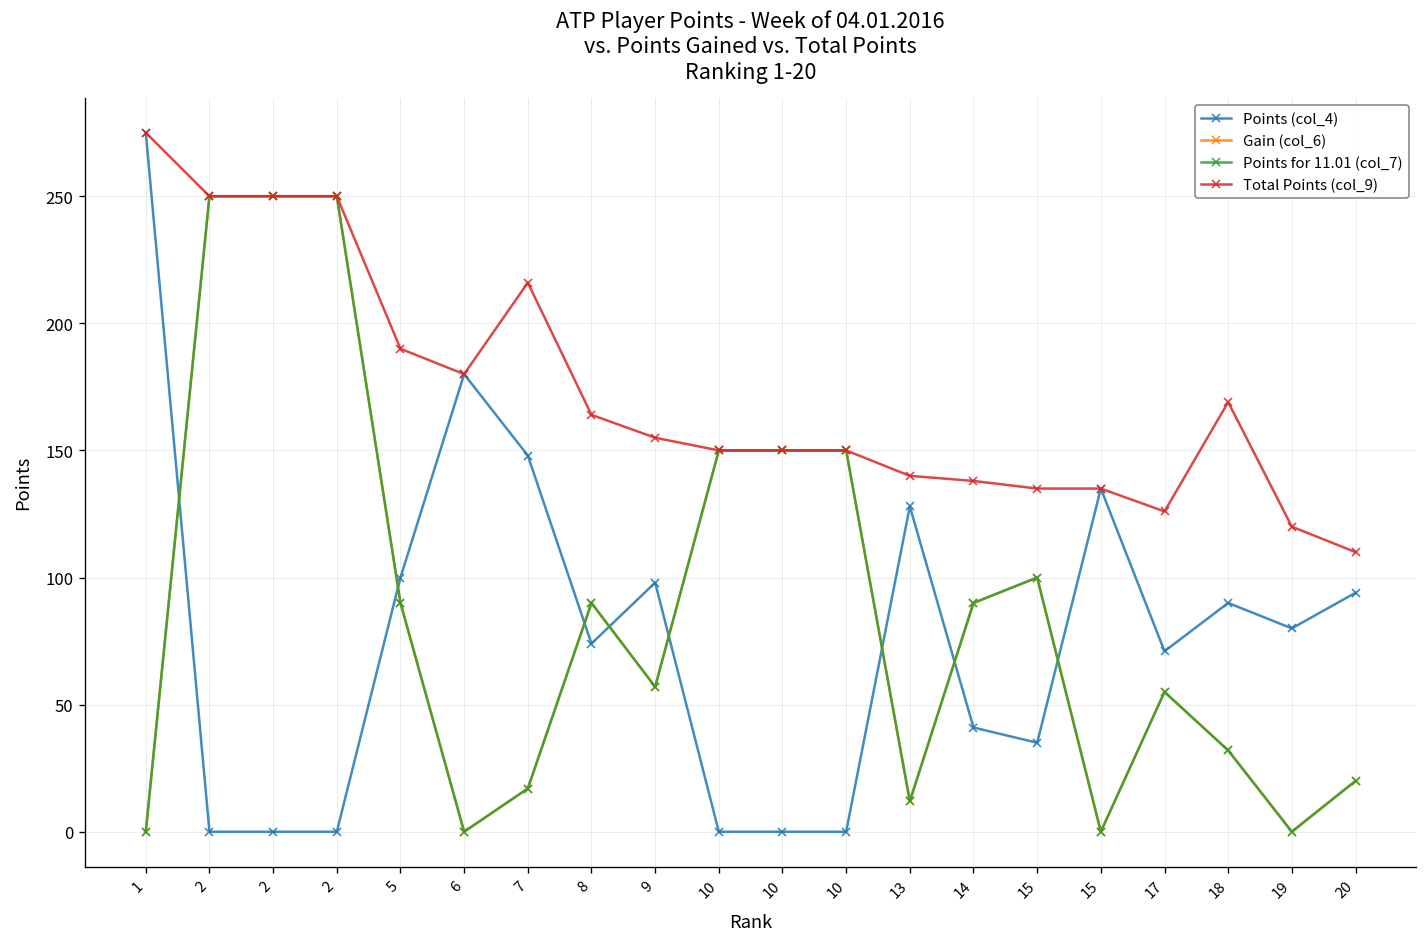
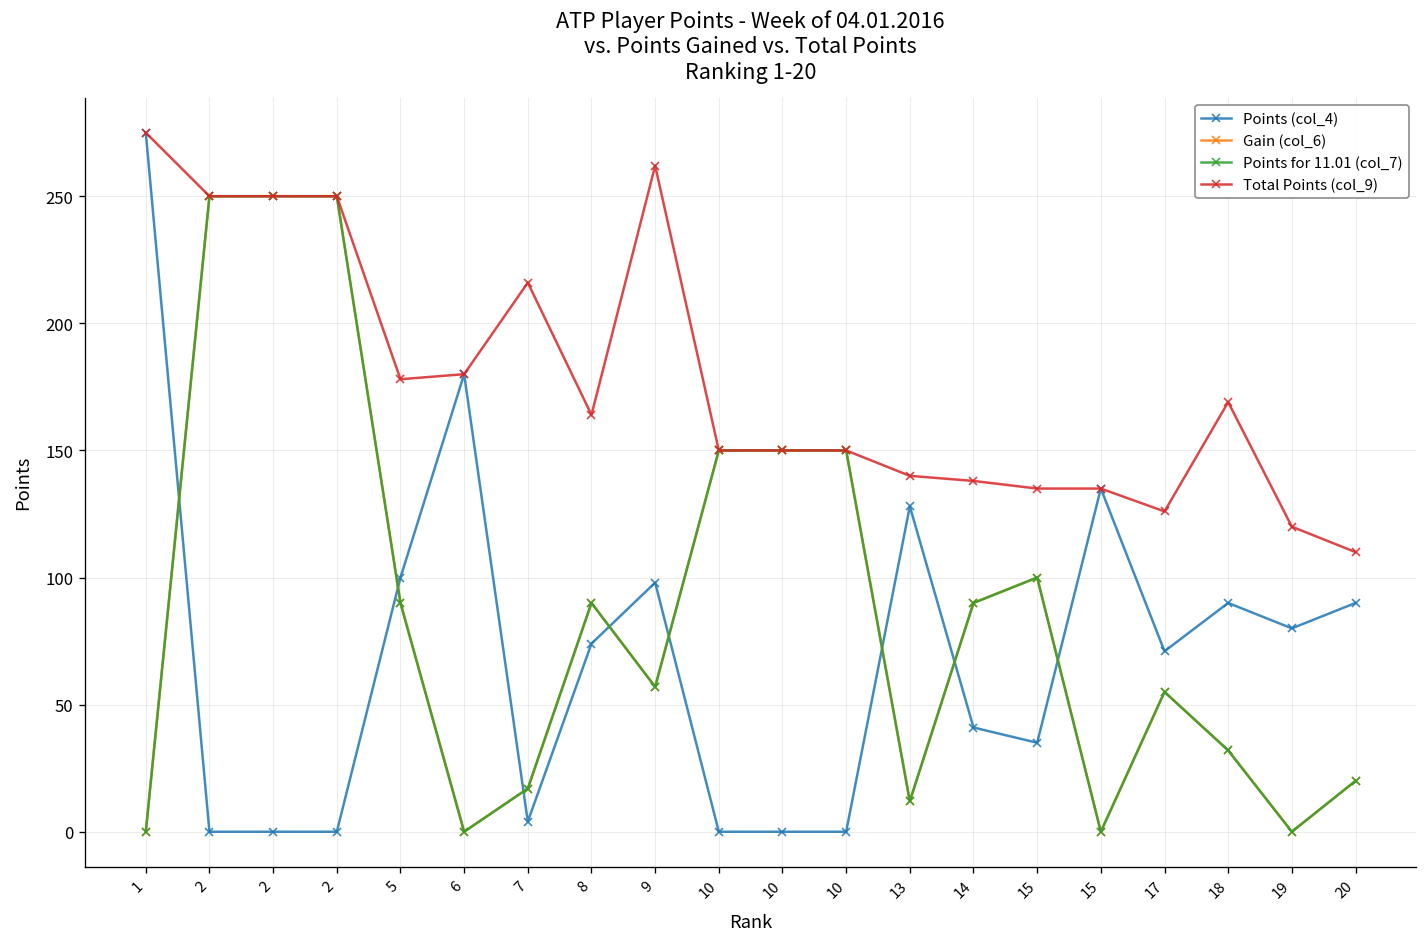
  {
    "Points (col_4)": {
      "5": 100,
-     "7": 148,
+     "7": 4,
      "8": 74,
      "9": 98,
      "13": 128,
      "14": 41,
      "17": 71,
      "18": 90,
      "19": 80,
-     "20": 94
+     "20": 90
    },
    "Points for 11.01 (col_7)": {
      "1": 0,
      "5": 90,
      "6": 0,
      "7": 17,
      "8": 90,
      "9": 57,
      "13": 12,
      "14": 90,
      "17": 55,
      "18": 32,
      "19": 0,
      "20": 20
    },
    "Total Points (col_9)": {
-     "5": 190,
+     "5": 178,
      "7": 216,
      "8": 164,
-     "9": 155,
+     "9": 262,
      "13": 140,
      "14": 138,
      "17": 126,
      "18": 169,
      "19": 120,
      "20": 110
    }
  }
